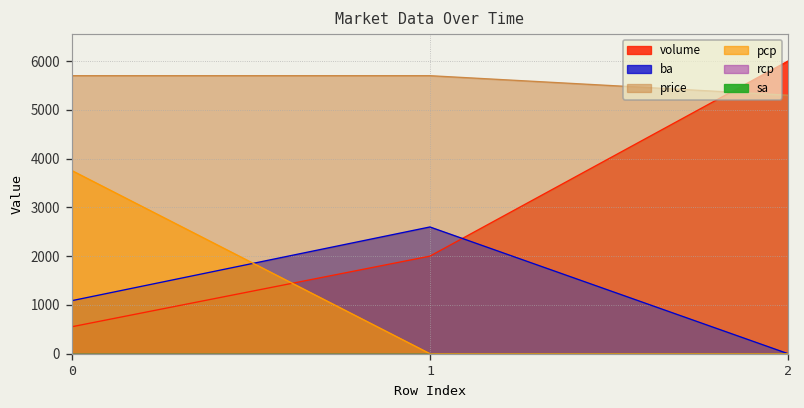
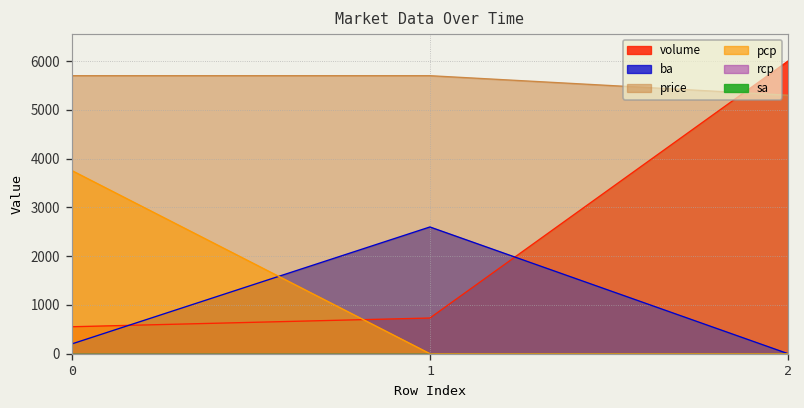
  {
    "volume": {
      "0": 600,
-     "1": 2000,
+     "1": 700,
      "2": 6000
    },
    "ba": {
-     "0": 1100,
+     "0": 200,
      "1": 2600
    },
    "price": {
      "0": 5700,
      "1": 5700,
      "2": 5300
    },
    "pcp": {
      "0": 3800
    },
    "sa": {
      "0": 0
    }
  }
